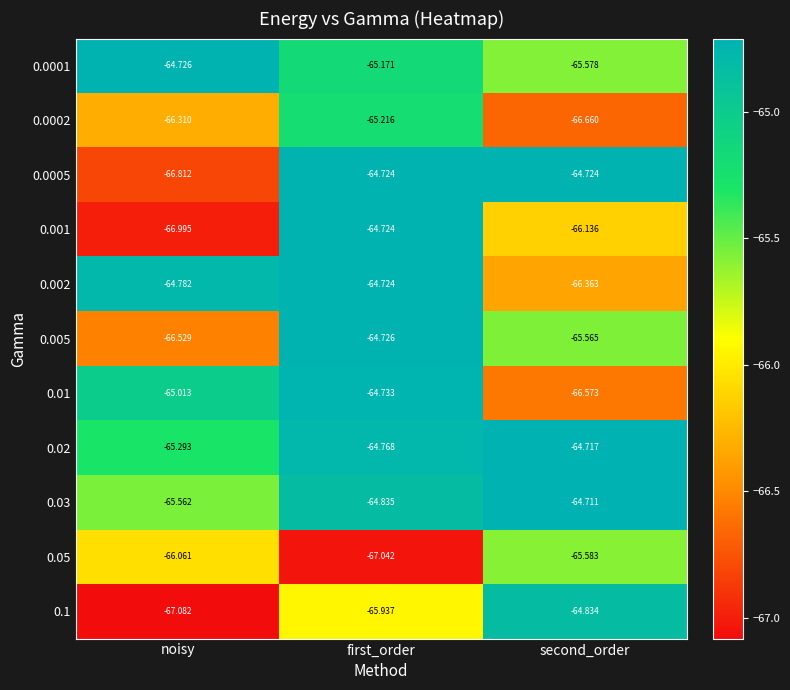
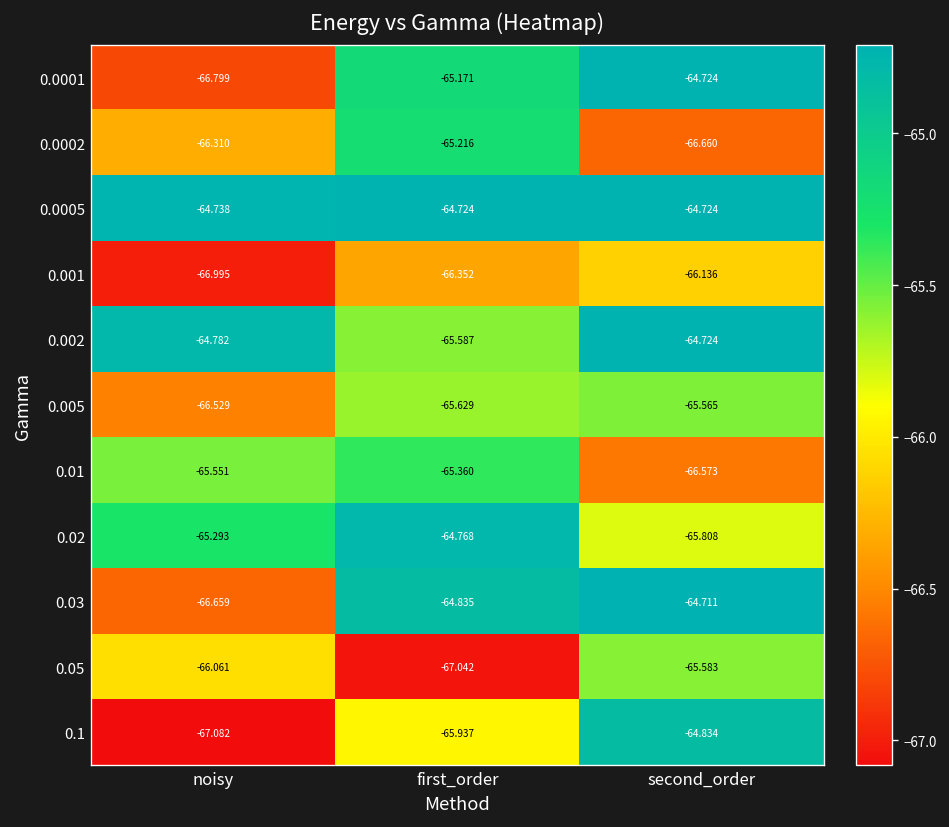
  {
    "0.0001": {
-     "noisy": -64.726,
+     "noisy": -66.799,
      "first_order": -65.171,
-     "second_order": -65.578
+     "second_order": -64.724
    },
    "0.0002": {
      "noisy": -66.310,
      "first_order": -65.216,
      "second_order": -66.660
    },
    "0.0005": {
-     "noisy": -66.812,
+     "noisy": -64.738,
      "first_order": -64.724,
      "second_order": -64.724
    },
    "0.001": {
      "noisy": -66.995,
-     "first_order": -64.724,
+     "first_order": -66.352,
      "second_order": -66.136
    },
    "0.002": {
      "noisy": -64.782,
-     "first_order": -64.724,
-     "second_order": -66.363
+     "first_order": -65.587,
+     "second_order": -64.724
    },
    "0.005": {
      "noisy": -66.529,
-     "first_order": -64.726,
+     "first_order": -65.629,
      "second_order": -65.565
    },
    "0.01": {
-     "noisy": -65.013,
-     "first_order": -64.733,
+     "noisy": -65.551,
+     "first_order": -65.360,
      "second_order": -66.573
    },
    "0.02": {
      "noisy": -65.293,
      "first_order": -64.768,
-     "second_order": -64.717
+     "second_order": -65.808
    },
    "0.03": {
-     "noisy": -65.562,
+     "noisy": -66.659,
      "first_order": -64.835,
      "second_order": -64.711
    },
    "0.05": {
      "noisy": -66.061,
      "first_order": -67.042,
      "second_order": -65.583
    },
    "0.1": {
      "noisy": -67.082,
      "first_order": -65.937,
      "second_order": -64.834
    }
  }
